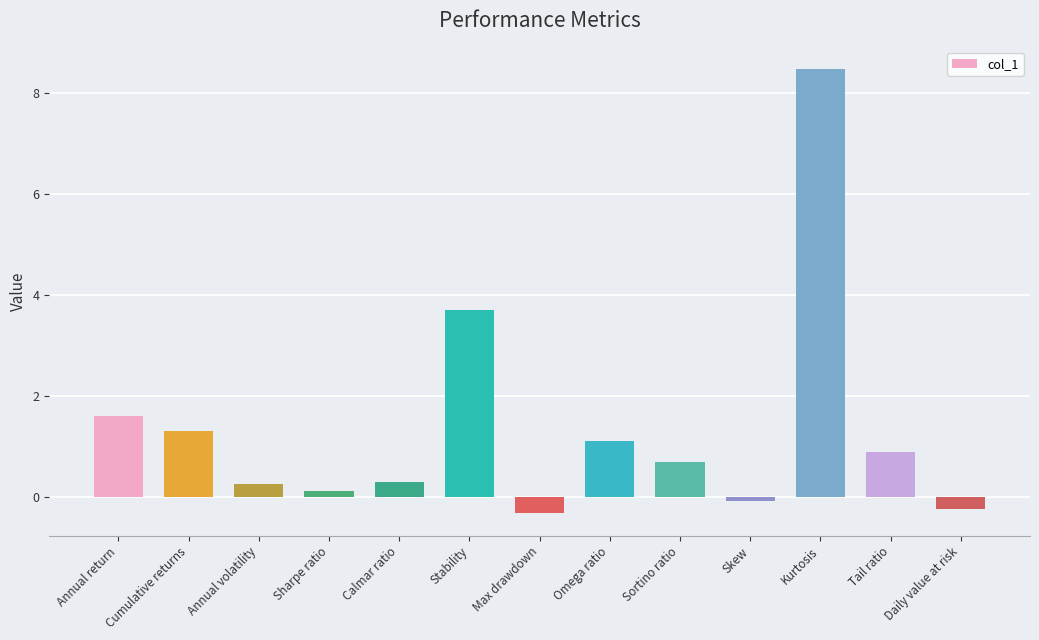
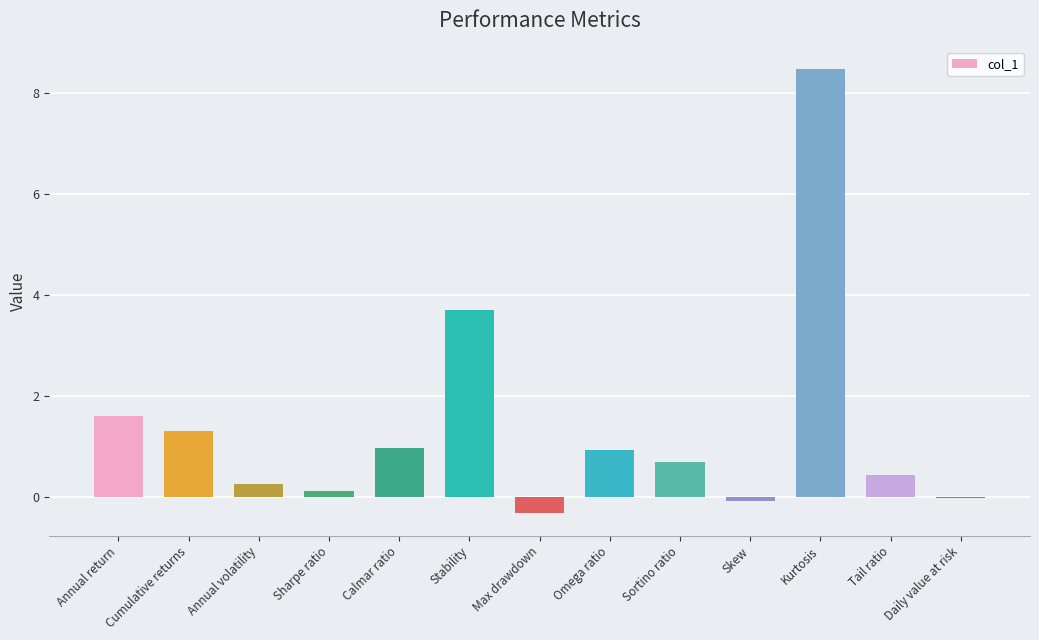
  {
    "Annual return": 1.6,
    "Cumulative returns": 1.3,
    "Annual volatility": 0.3,
    "Sharpe ratio": 0.1,
-   "Calmar ratio": 0.3,
+   "Calmar ratio": 1.0,
    "Stability": 3.7,
    "Max drawdown": -0.3,
-   "Omega ratio": 1.1,
+   "Omega ratio": 0.9,
    "Sortino ratio": 0.7,
    "Skew": -0.1,
    "Kurtosis": 8.5,
-   "Tail ratio": 0.9,
-   "Daily value at risk": -0.2
+   "Tail ratio": 0.4,
+   "Daily value at risk": 0.0
  }
